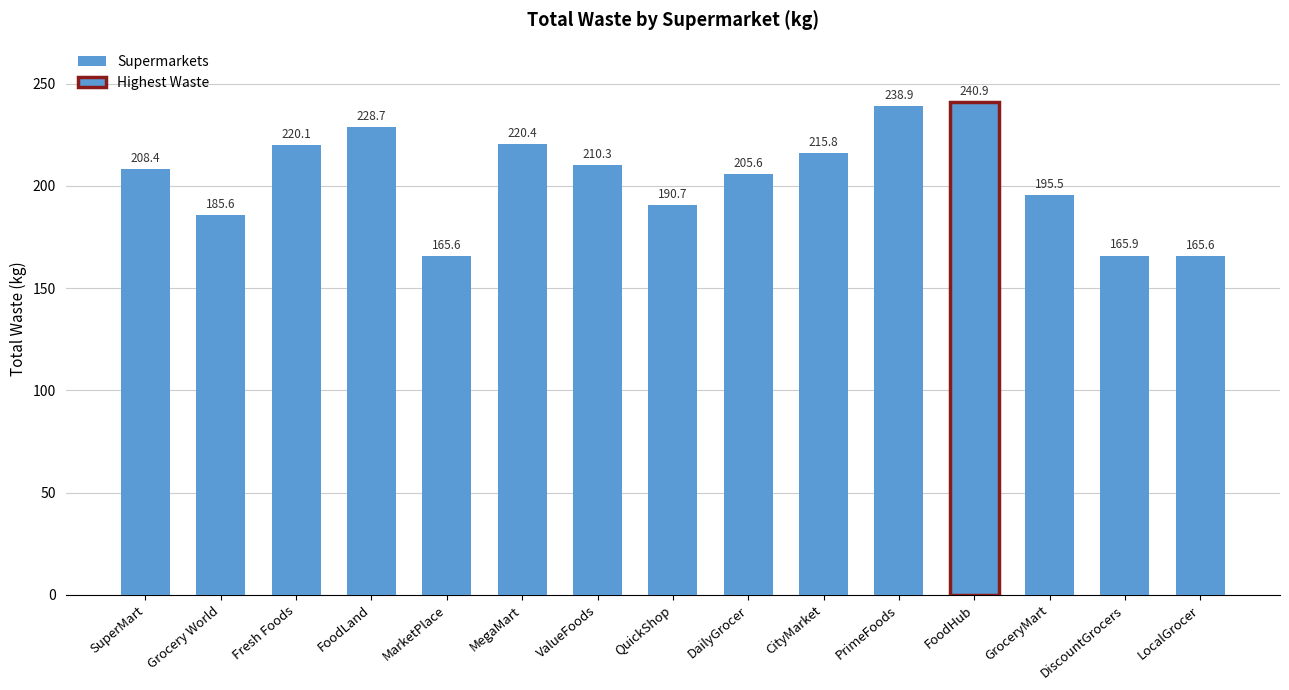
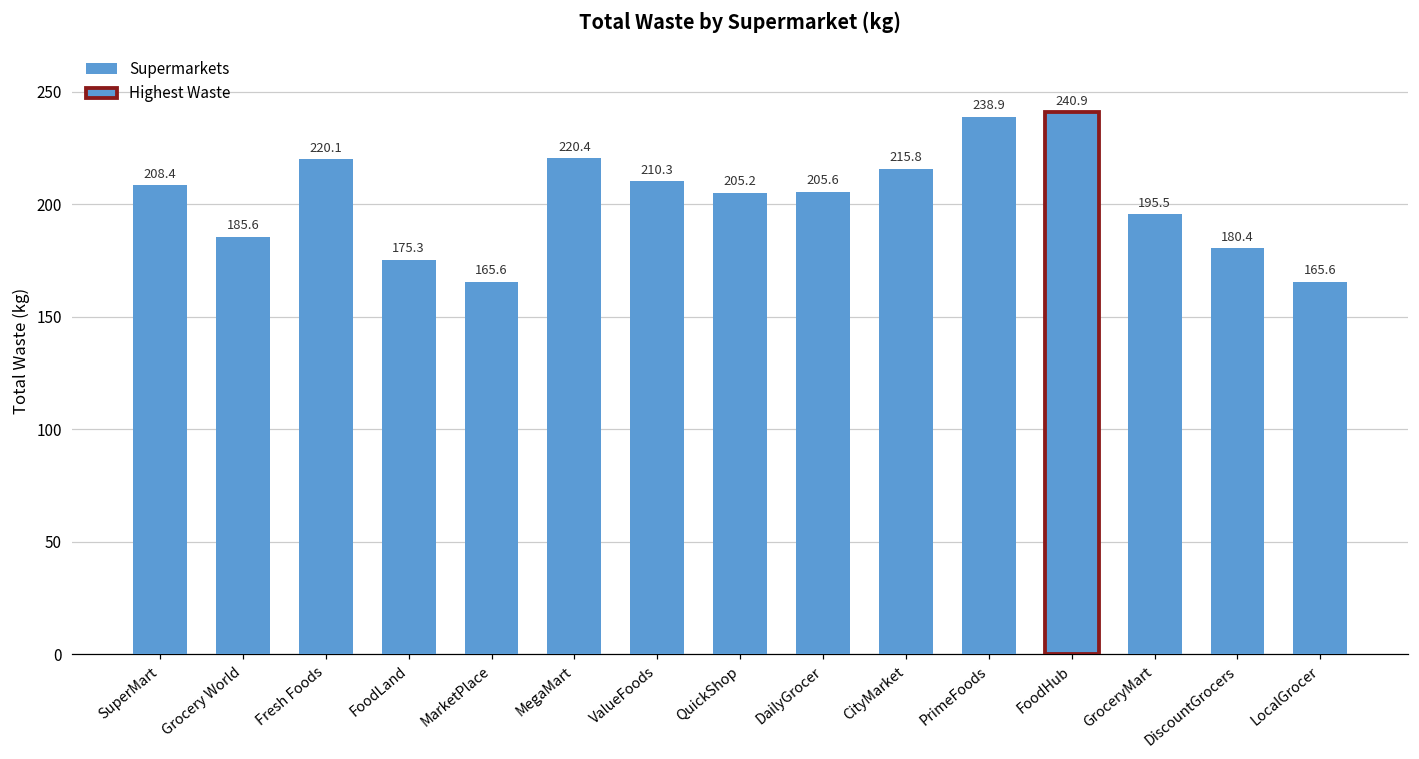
  {
    "SuperMart": 208.4,
    "Grocery World": 185.6,
    "Fresh Foods": 220.1,
-   "FoodLand": 228.7,
+   "FoodLand": 175.3,
    "MarketPlace": 165.6,
    "MegaMart": 220.4,
    "ValueFoods": 210.3,
-   "QuickShop": 190.7,
+   "QuickShop": 205.2,
    "DailyGrocer": 205.6,
    "CityMarket": 215.8,
    "PrimeFoods": 238.9,
    "FoodHub": 240.9,
    "GroceryMart": 195.5,
-   "DiscountGrocers": 165.9,
+   "DiscountGrocers": 180.4,
    "LocalGrocer": 165.6
  }
